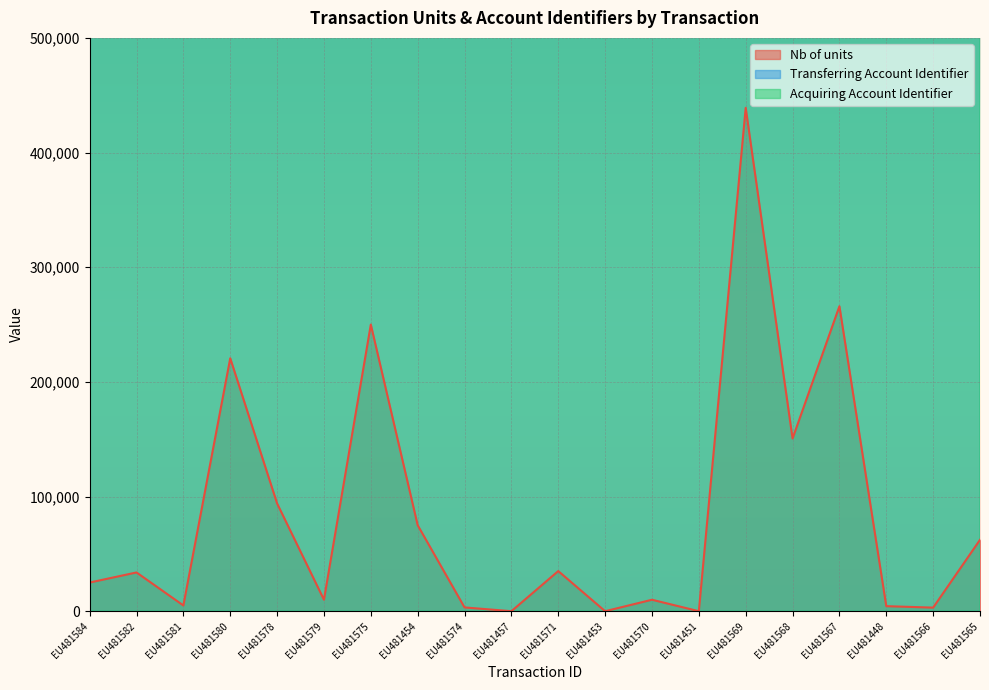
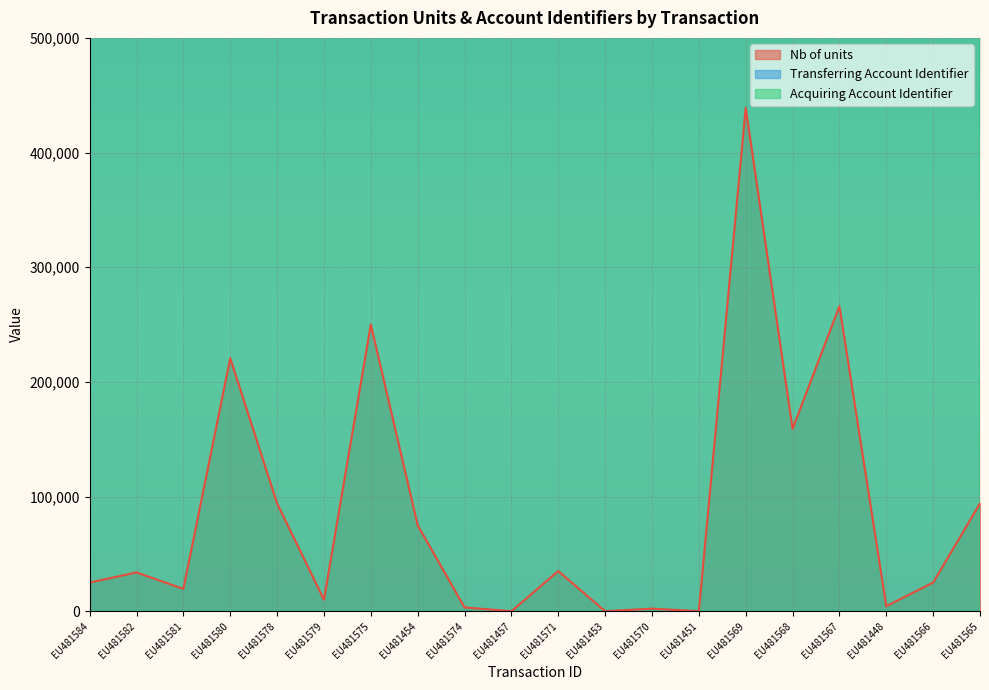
  {
    "Nb of units": {
      "EU481584": "25,000",
      "EU481582": "34,000",
-     "EU481581": "5,000",
+     "EU481581": "19,000",
      "EU481580": "221,000",
      "EU481578": "94,000",
      "EU481579": "10,000",
      "EU481575": "250,000",
      "EU481454": "75,000",
      "EU481574": "3,000",
      "EU481457": "0",
      "EU481571": "35,000",
      "EU481453": "0",
-     "EU481570": "10,000",
+     "EU481570": "2,000",
      "EU481451": "0",
      "EU481569": "439,000",
-     "EU481568": "151,000",
+     "EU481568": "159,000",
      "EU481567": "266,000",
      "EU481448": "4,000",
-     "EU481566": "3,000",
-     "EU481565": "62,000"
+     "EU481566": "25,000",
+     "EU481565": "94,000"
    }
  }
